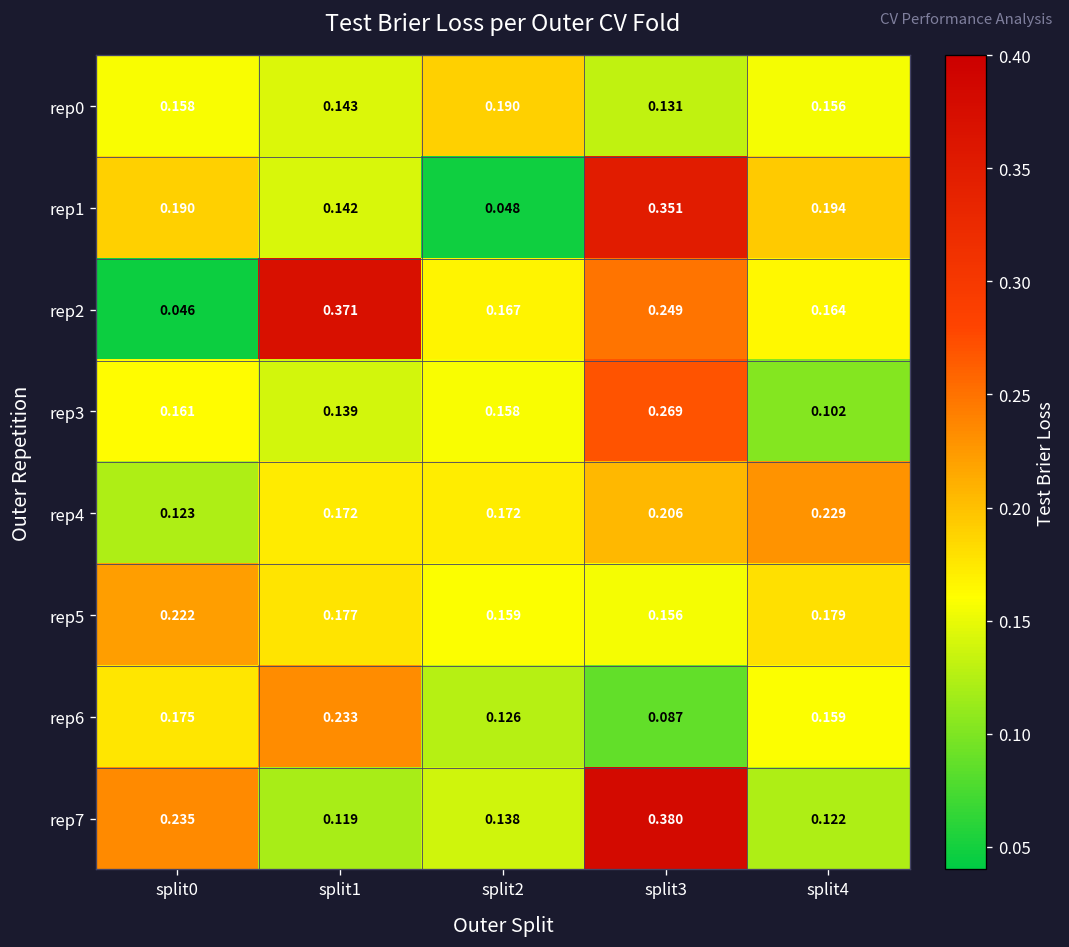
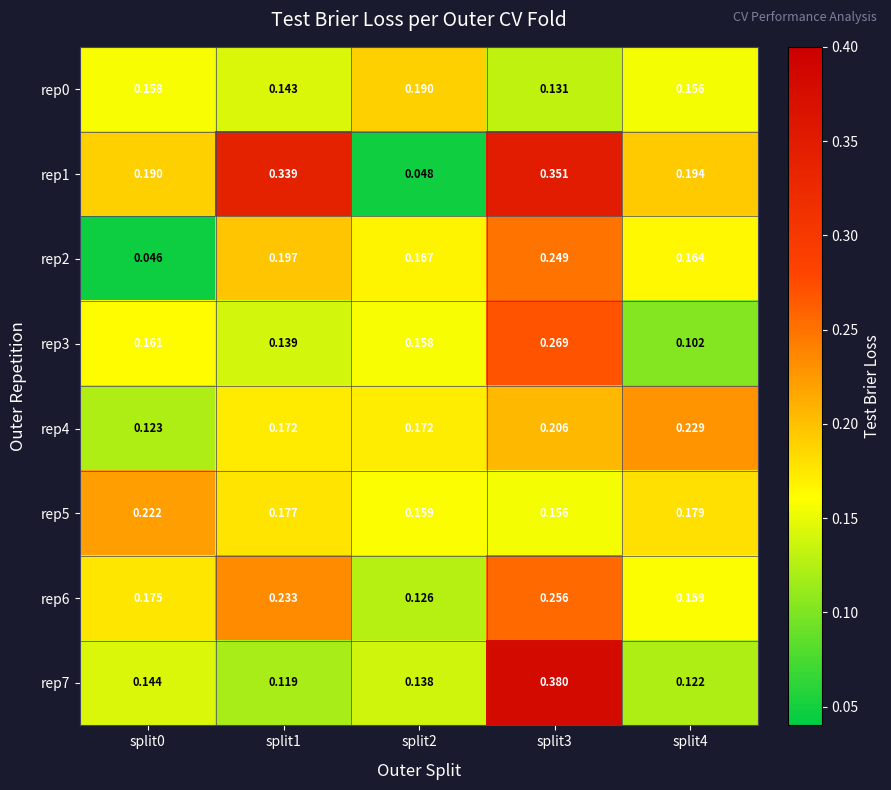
  {
    "rep0": {
      "split0": 0.158,
      "split1": 0.143,
      "split2": 0.190,
      "split3": 0.131,
      "split4": 0.156
    },
    "rep1": {
      "split0": 0.190,
-     "split1": 0.142,
+     "split1": 0.339,
      "split2": 0.048,
      "split3": 0.351,
      "split4": 0.194
    },
    "rep2": {
      "split0": 0.046,
-     "split1": 0.371,
+     "split1": 0.197,
      "split2": 0.167,
      "split3": 0.249,
      "split4": 0.164
    },
    "rep3": {
      "split0": 0.161,
      "split1": 0.139,
      "split2": 0.158,
      "split3": 0.269,
      "split4": 0.102
    },
    "rep4": {
      "split0": 0.123,
      "split1": 0.172,
      "split2": 0.172,
      "split3": 0.206,
      "split4": 0.229
    },
    "rep5": {
      "split0": 0.222,
      "split1": 0.177,
      "split2": 0.159,
      "split3": 0.156,
      "split4": 0.179
    },
    "rep6": {
      "split0": 0.175,
      "split1": 0.233,
      "split2": 0.126,
-     "split3": 0.087,
+     "split3": 0.256,
      "split4": 0.159
    },
    "rep7": {
-     "split0": 0.235,
+     "split0": 0.144,
      "split1": 0.119,
      "split2": 0.138,
      "split3": 0.380,
      "split4": 0.122
    }
  }
